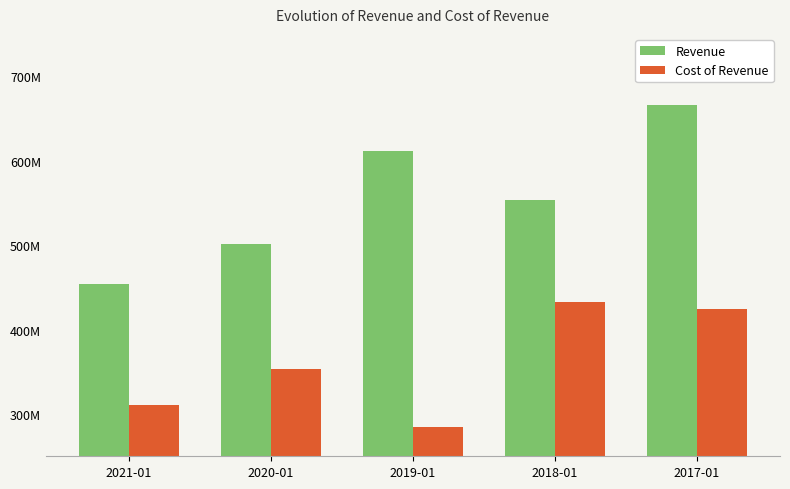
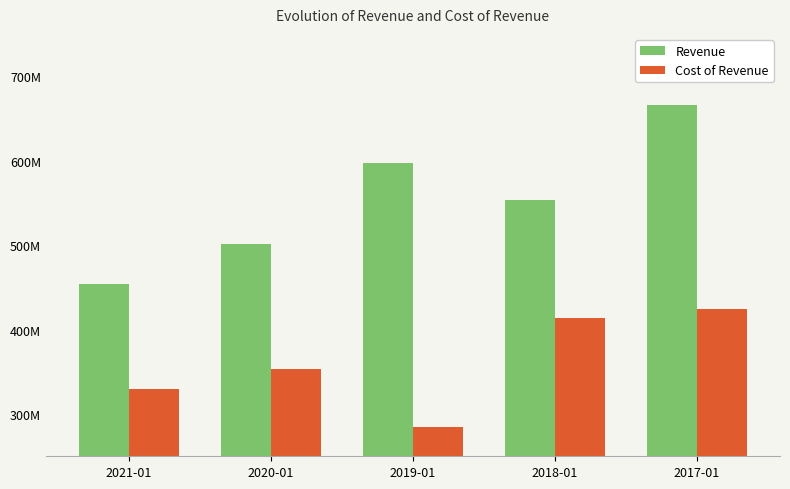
  {
    "Revenue": {
      "2021-01": 450000000,
      "2020-01": 500000000,
-     "2019-01": 610000000,
+     "2019-01": 600000000,
      "2018-01": 550000000,
      "2017-01": 670000000
    },
    "Cost of Revenue": {
-     "2021-01": 310000000,
+     "2021-01": 330000000,
      "2020-01": 350000000,
      "2019-01": 280000000,
-     "2018-01": 430000000,
+     "2018-01": 410000000,
      "2017-01": 420000000
    }
  }
